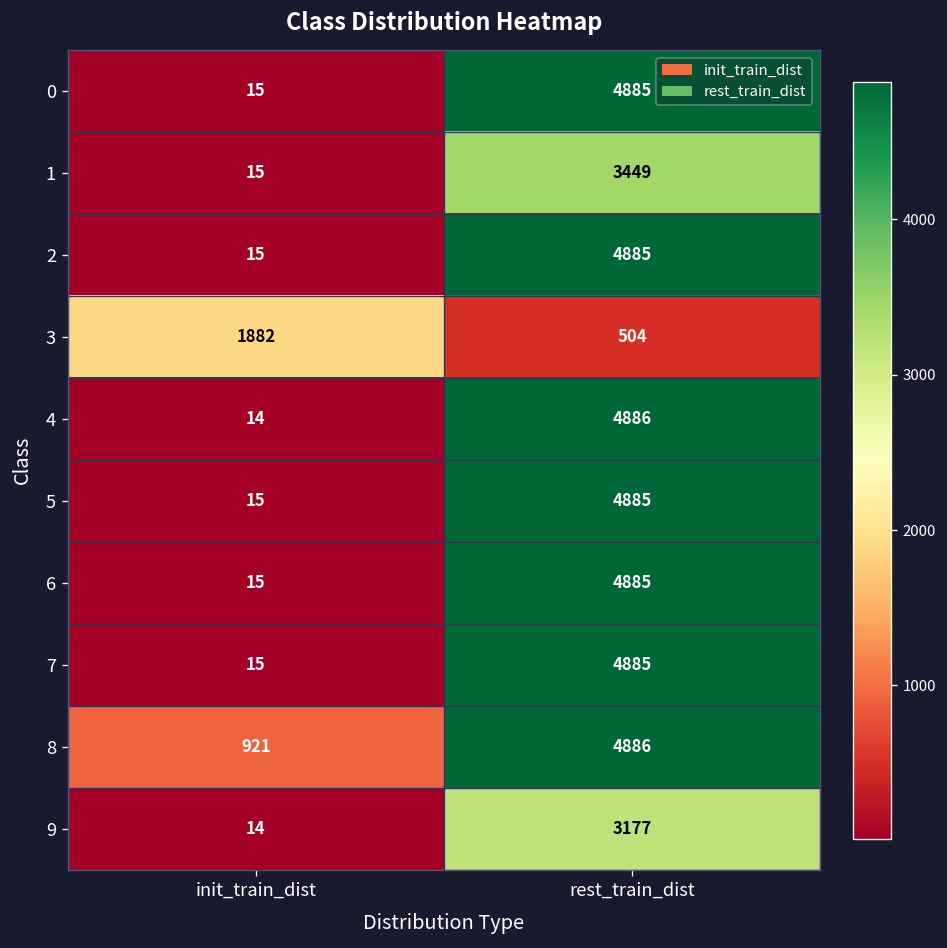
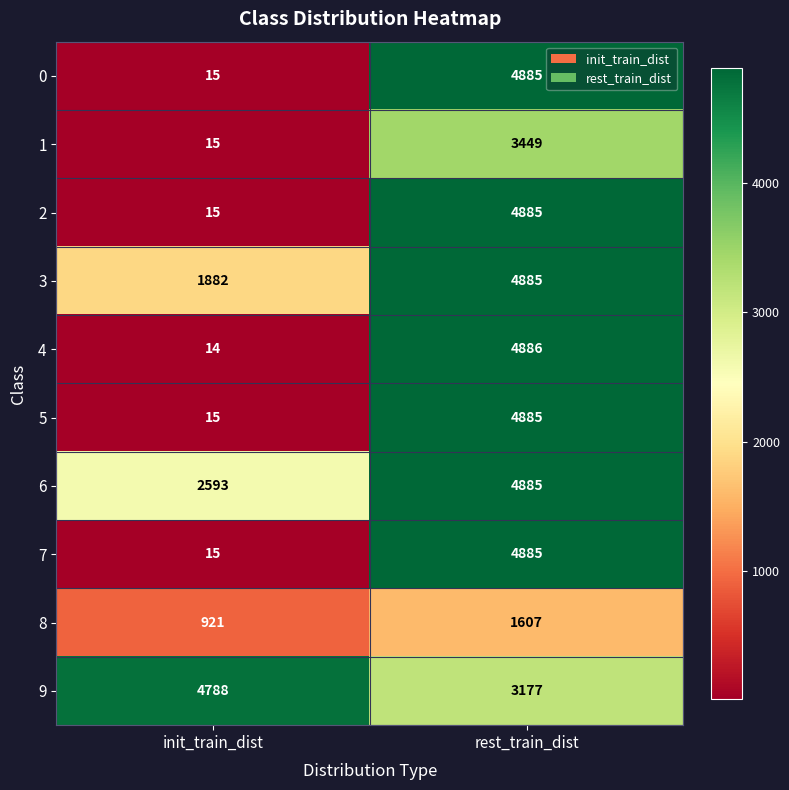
  {
    "0": {
      "init_train_dist": 15,
      "rest_train_dist": 4885
    },
    "1": {
      "init_train_dist": 15,
      "rest_train_dist": 3449
    },
    "2": {
      "init_train_dist": 15,
      "rest_train_dist": 4885
    },
    "3": {
      "init_train_dist": 1882,
-     "rest_train_dist": 504
+     "rest_train_dist": 4885
    },
    "4": {
      "init_train_dist": 14,
      "rest_train_dist": 4886
    },
    "5": {
      "init_train_dist": 15,
      "rest_train_dist": 4885
    },
    "6": {
-     "init_train_dist": 15,
+     "init_train_dist": 2593,
      "rest_train_dist": 4885
    },
    "7": {
      "init_train_dist": 15,
      "rest_train_dist": 4885
    },
    "8": {
      "init_train_dist": 921,
-     "rest_train_dist": 4886
+     "rest_train_dist": 1607
    },
    "9": {
-     "init_train_dist": 14,
+     "init_train_dist": 4788,
      "rest_train_dist": 3177
    }
  }
